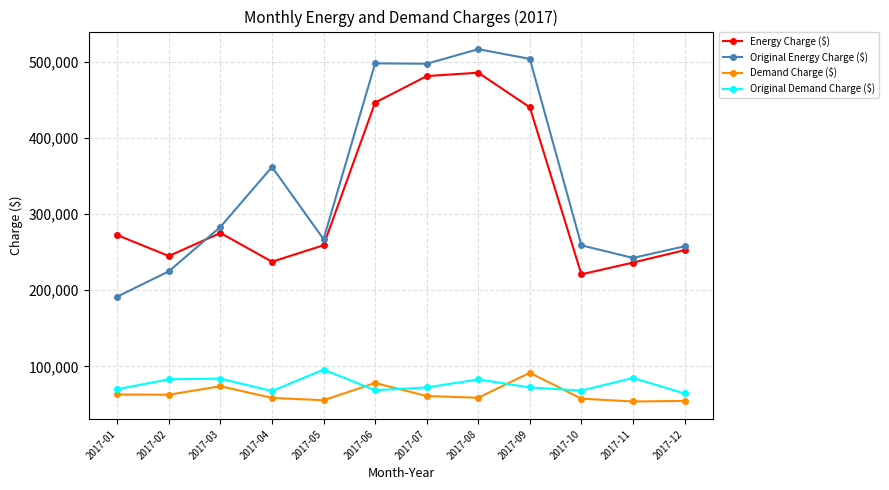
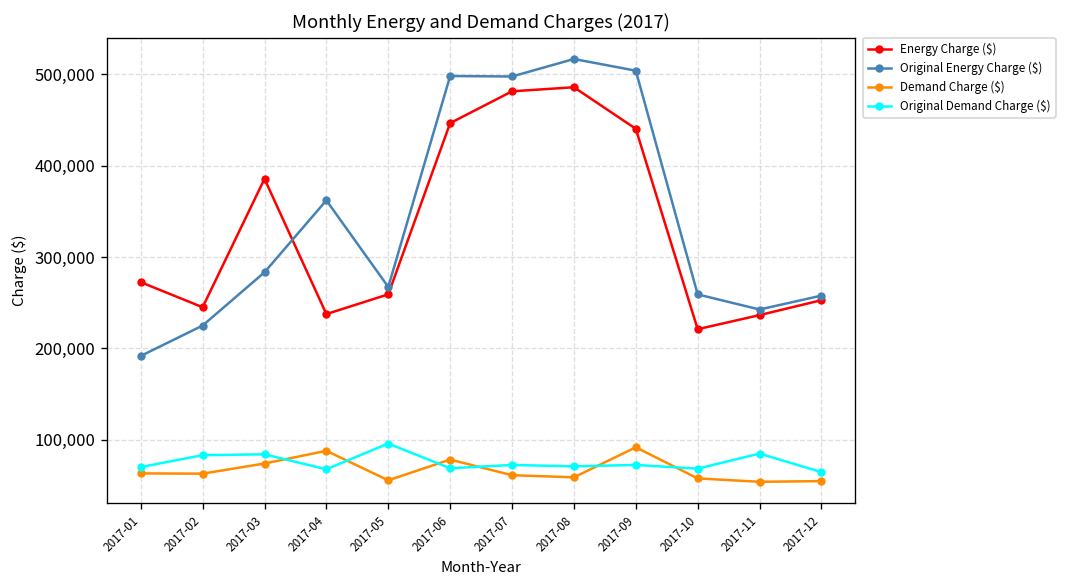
  {
    "Energy Charge ($)": {
      "2017-01": "270,000",
      "2017-02": "240,000",
-     "2017-03": "280,000",
+     "2017-03": "390,000",
      "2017-04": "240,000",
      "2017-05": "260,000",
      "2017-06": "450,000",
      "2017-07": "480,000",
      "2017-08": "490,000",
      "2017-09": "440,000",
      "2017-10": "220,000",
      "2017-11": "240,000",
      "2017-12": "250,000"
    },
    "Original Energy Charge ($)": {
      "2017-01": "190,000",
      "2017-02": "220,000",
      "2017-03": "280,000",
      "2017-04": "360,000",
      "2017-05": "270,000",
      "2017-06": "500,000",
      "2017-07": "500,000",
      "2017-08": "520,000",
      "2017-09": "500,000",
      "2017-10": "260,000",
      "2017-11": "240,000",
      "2017-12": "260,000"
    },
    "Demand Charge ($)": {
      "2017-01": "60,000",
      "2017-02": "60,000",
      "2017-03": "70,000",
-     "2017-04": "60,000",
+     "2017-04": "90,000",
      "2017-05": "60,000",
      "2017-06": "80,000",
      "2017-07": "60,000",
      "2017-08": "60,000",
      "2017-09": "90,000",
      "2017-10": "60,000",
      "2017-11": "50,000",
      "2017-12": "50,000"
    },
    "Original Demand Charge ($)": {
      "2017-01": "70,000",
      "2017-02": "80,000",
      "2017-03": "80,000",
      "2017-04": "70,000",
      "2017-05": "100,000",
      "2017-06": "70,000",
      "2017-07": "70,000",
-     "2017-08": "80,000",
+     "2017-08": "70,000",
      "2017-09": "70,000",
      "2017-10": "70,000",
      "2017-11": "80,000",
      "2017-12": "60,000"
    }
  }
